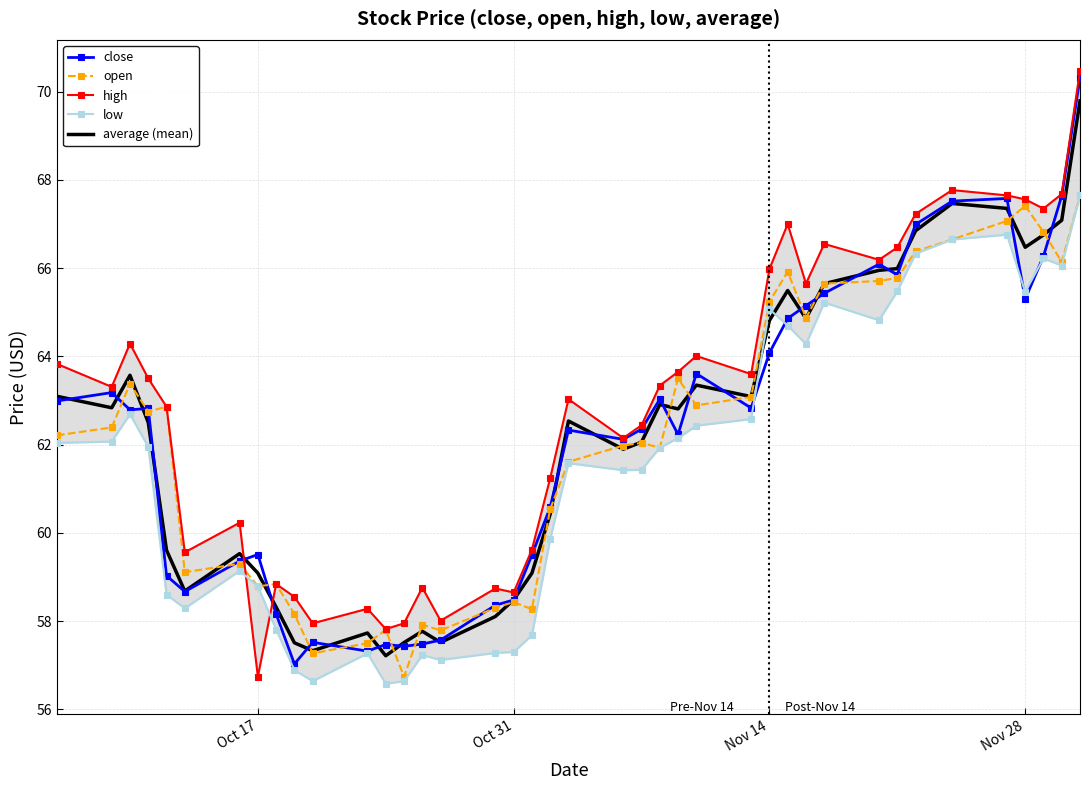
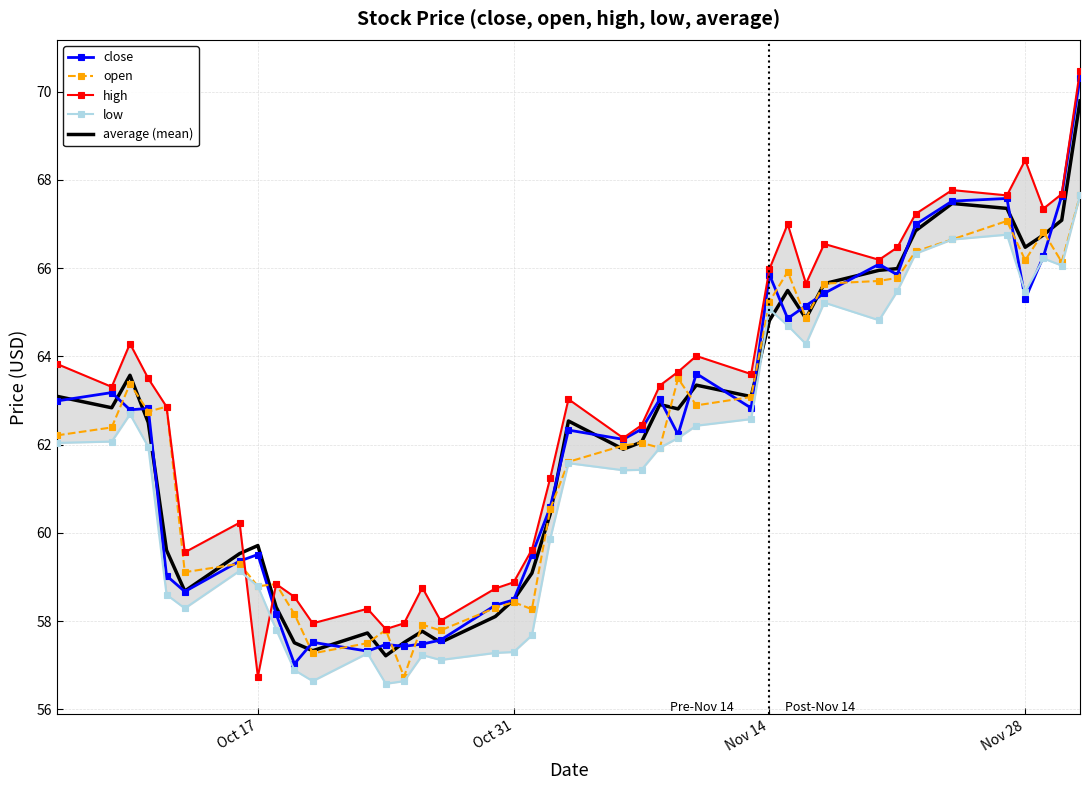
  {
    "close": {
      "Oct 17": 59.5,
-     "Nov 14": 64.1,
+     "Nov 14": 65.9,
      "Nov 28": 65.3
    },
    "open": {
      "Nov 14": 65.2,
-     "Nov 28": 67.4
+     "Nov 28": 66.2
    },
    "high": {
      "Oct 17": 56.7,
-     "Oct 31": 58.7,
-     "Nov 28": 67.6
+     "Oct 31": 58.9,
+     "Nov 28": 68.5
    },
    "low": {
      "Oct 31": 57.3,
      "Nov 14": 65.1,
      "Nov 28": 65.5
    },
    "average (mean)": {
-     "Oct 17": 59.1,
+     "Oct 17": 59.7,
      "Nov 14": 64.8,
      "Nov 28": 66.5
    }
  }
